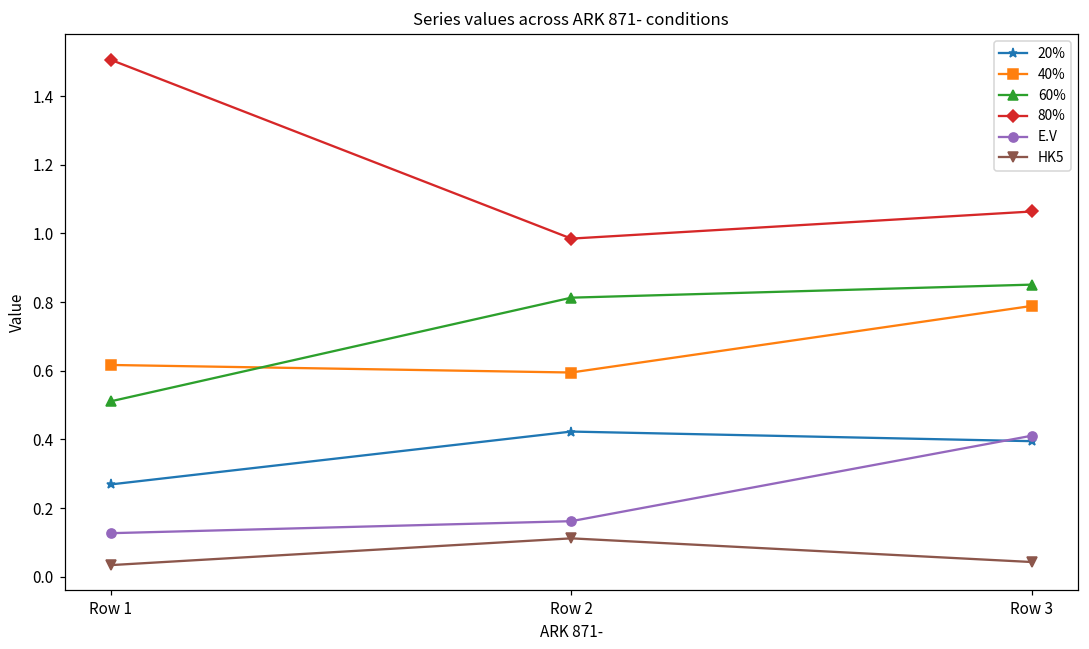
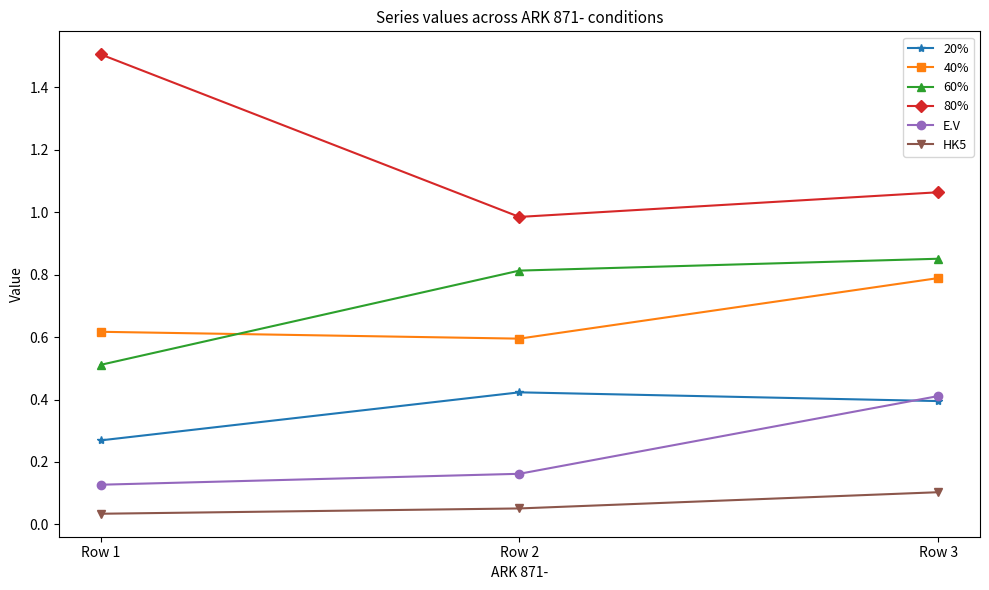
  {
    "20%": {
      "Row 1": 0.27,
      "Row 2": 0.42,
      "Row 3": 0.40
    },
    "40%": {
      "Row 1": 0.62,
      "Row 2": 0.60,
      "Row 3": 0.79
    },
    "60%": {
      "Row 1": 0.51,
      "Row 2": 0.81,
      "Row 3": 0.85
    },
    "80%": {
      "Row 1": 1.51,
      "Row 2": 0.99,
      "Row 3": 1.06
    },
    "E.V": {
      "Row 1": 0.13,
      "Row 2": 0.16,
      "Row 3": 0.41
    },
    "HK5": {
      "Row 1": 0.03,
-     "Row 2": 0.11,
-     "Row 3": 0.04
+     "Row 2": 0.05,
+     "Row 3": 0.10
    }
  }
